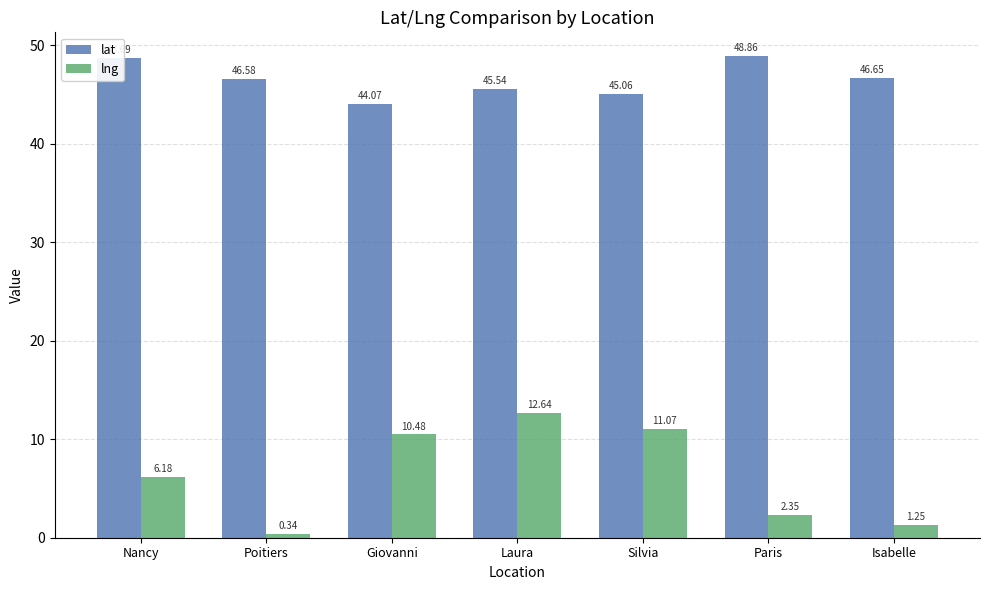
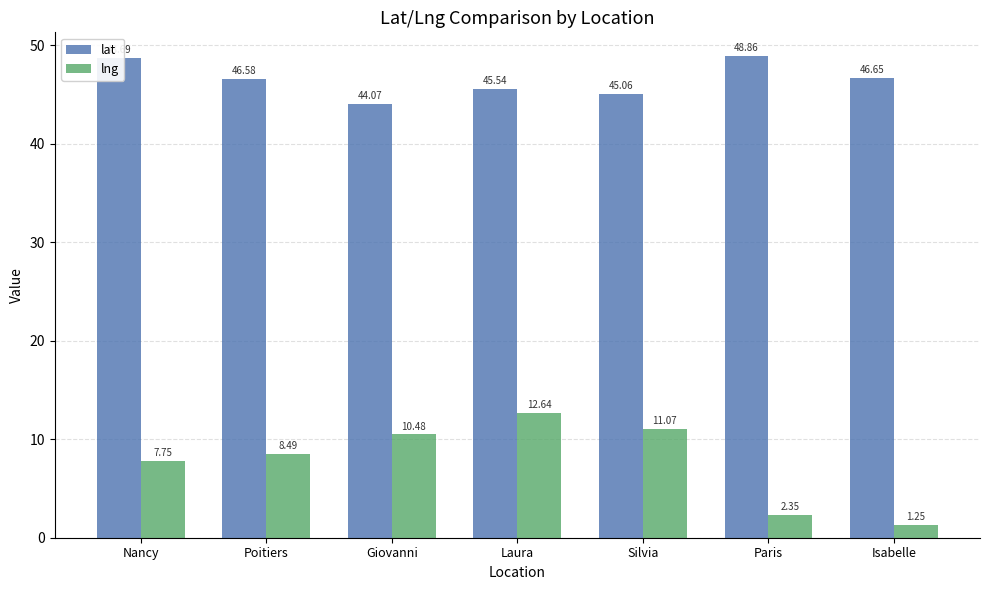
  {
    "lat": {
      "Poitiers": 46.58,
      "Giovanni": 44.07,
      "Laura": 45.54,
      "Silvia": 45.06,
      "Paris": 48.86,
      "Isabelle": 46.65
    },
    "lng": {
-     "Nancy": 6.18,
-     "Poitiers": 0.34,
+     "Nancy": 7.75,
+     "Poitiers": 8.49,
      "Giovanni": 10.48,
      "Laura": 12.64,
      "Silvia": 11.07,
      "Paris": 2.35,
      "Isabelle": 1.25
    }
  }
